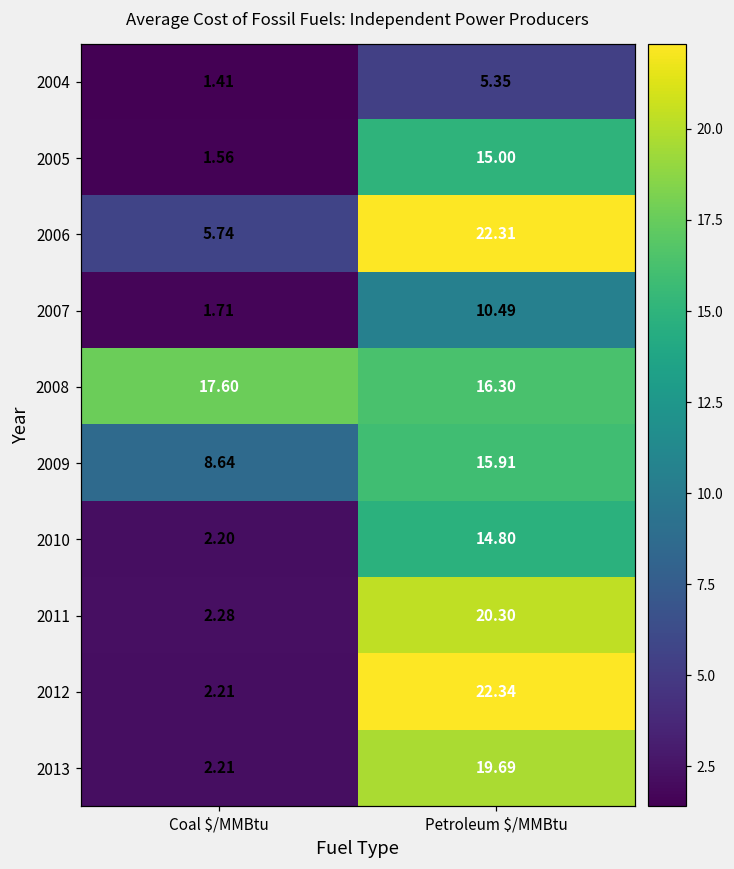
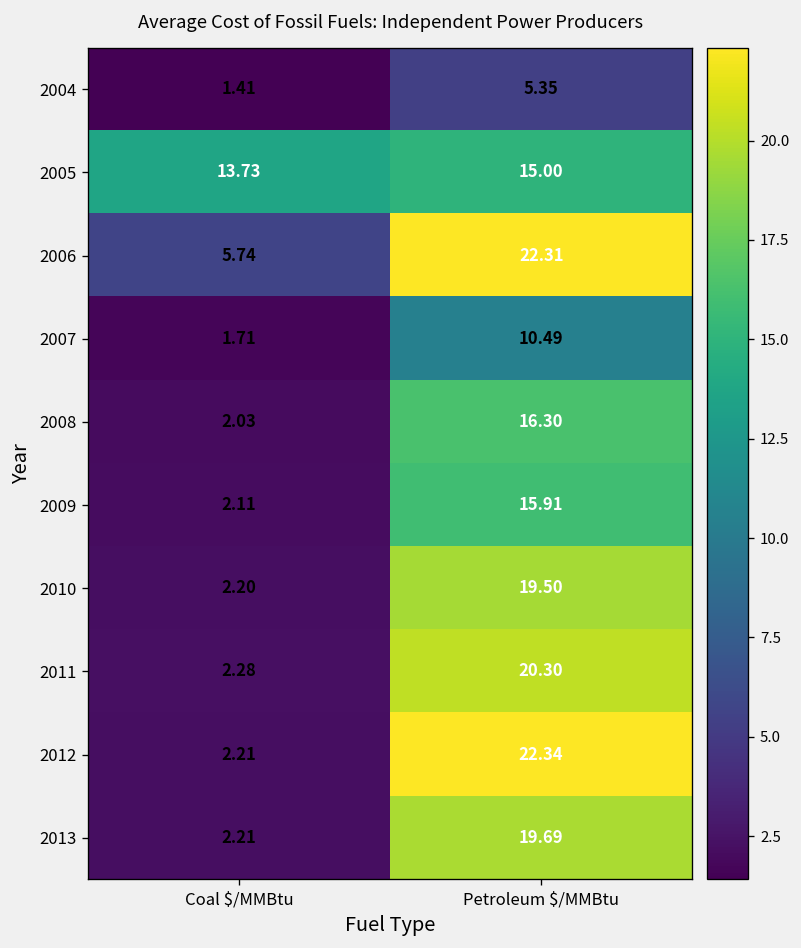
  {
    "2004": {
      "Coal $/MMBtu": 1.41,
      "Petroleum $/MMBtu": 5.35
    },
    "2005": {
-     "Coal $/MMBtu": 1.56,
+     "Coal $/MMBtu": 13.73,
      "Petroleum $/MMBtu": 15.00
    },
    "2006": {
      "Coal $/MMBtu": 5.74,
      "Petroleum $/MMBtu": 22.31
    },
    "2007": {
      "Coal $/MMBtu": 1.71,
      "Petroleum $/MMBtu": 10.49
    },
    "2008": {
-     "Coal $/MMBtu": 17.60,
+     "Coal $/MMBtu": 2.03,
      "Petroleum $/MMBtu": 16.30
    },
    "2009": {
-     "Coal $/MMBtu": 8.64,
+     "Coal $/MMBtu": 2.11,
      "Petroleum $/MMBtu": 15.91
    },
    "2010": {
      "Coal $/MMBtu": 2.20,
-     "Petroleum $/MMBtu": 14.80
+     "Petroleum $/MMBtu": 19.50
    },
    "2011": {
      "Coal $/MMBtu": 2.28,
      "Petroleum $/MMBtu": 20.30
    },
    "2012": {
      "Coal $/MMBtu": 2.21,
      "Petroleum $/MMBtu": 22.34
    },
    "2013": {
      "Coal $/MMBtu": 2.21,
      "Petroleum $/MMBtu": 19.69
    }
  }
